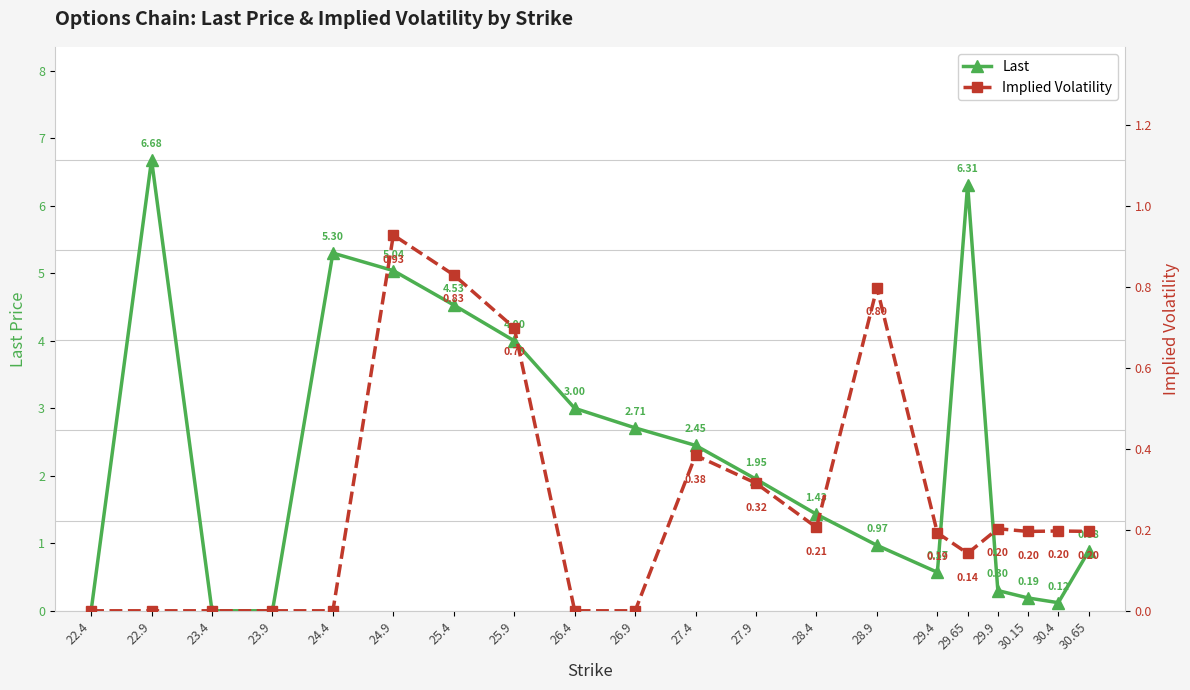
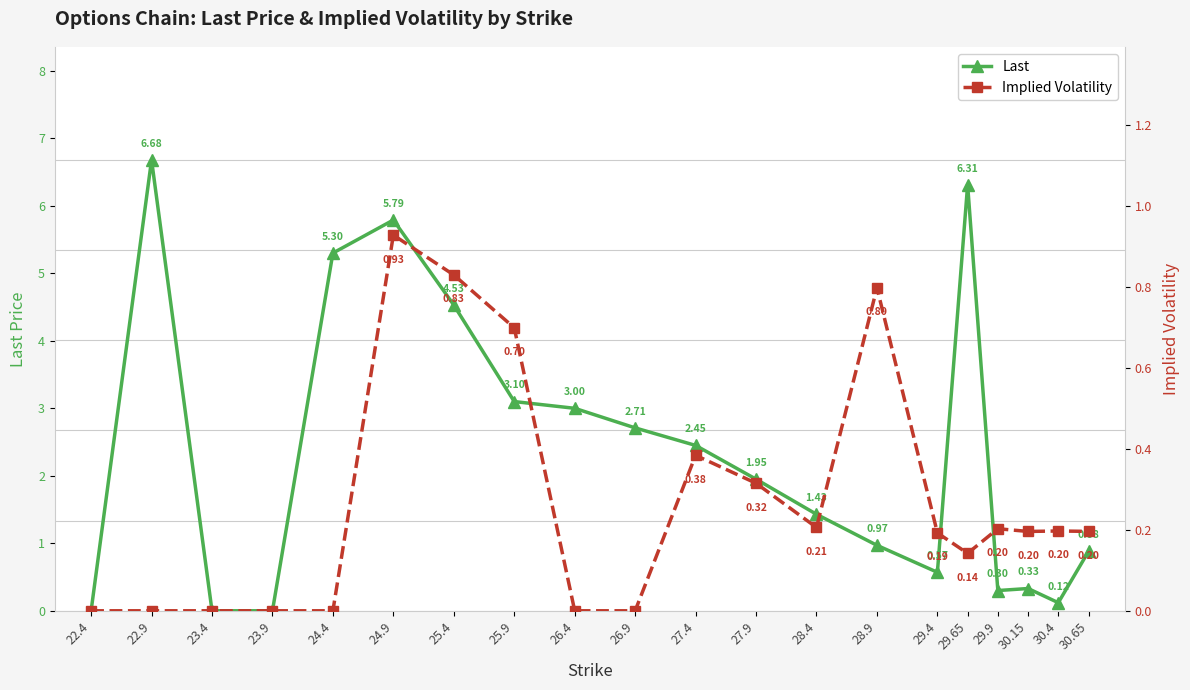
  {
    "Last": {
      "22.9": 6.68,
      "24.4": 5.30,
-     "24.9": 5.04,
+     "24.9": 5.79,
      "25.4": 4.53,
-     "25.9": 4.00,
+     "25.9": 3.10,
      "26.4": 3.00,
      "26.9": 2.71,
      "27.4": 2.45,
      "27.9": 1.95,
      "28.4": 1.43,
      "28.9": 0.97,
      "29.65": 6.31,
      "29.9": 0.30,
-     "30.15": 0.19,
+     "30.15": 0.33,
      "30.4": 0.12
    },
    "Implied Volatility": {
      "25.9": 0.70,
      "27.4": 0.38,
      "27.9": 0.32,
      "28.4": 0.21,
      "28.9": 0.80,
      "29.65": 0.14,
      "29.9": 0.20,
      "30.15": 0.20,
      "30.4": 0.20
    }
  }
